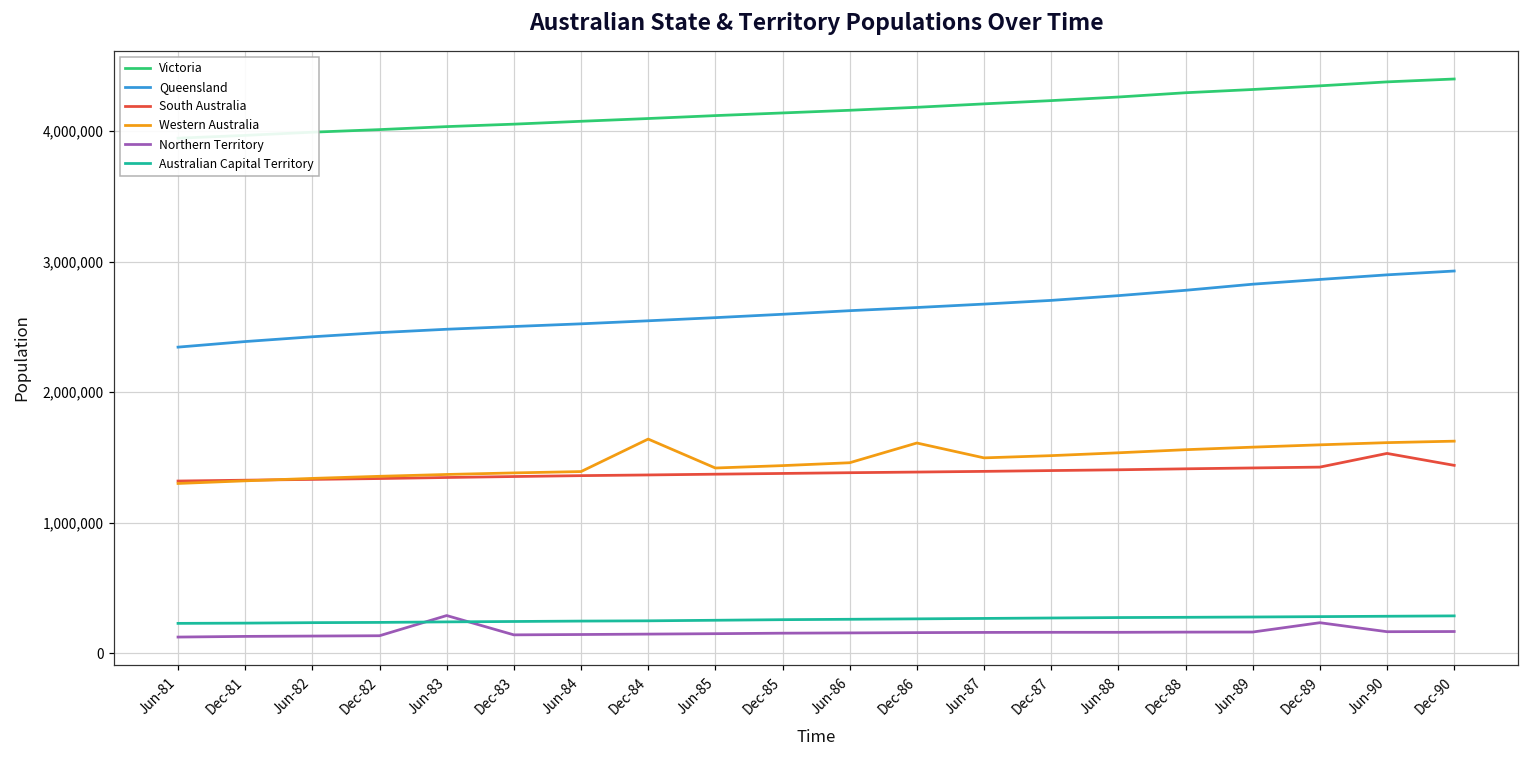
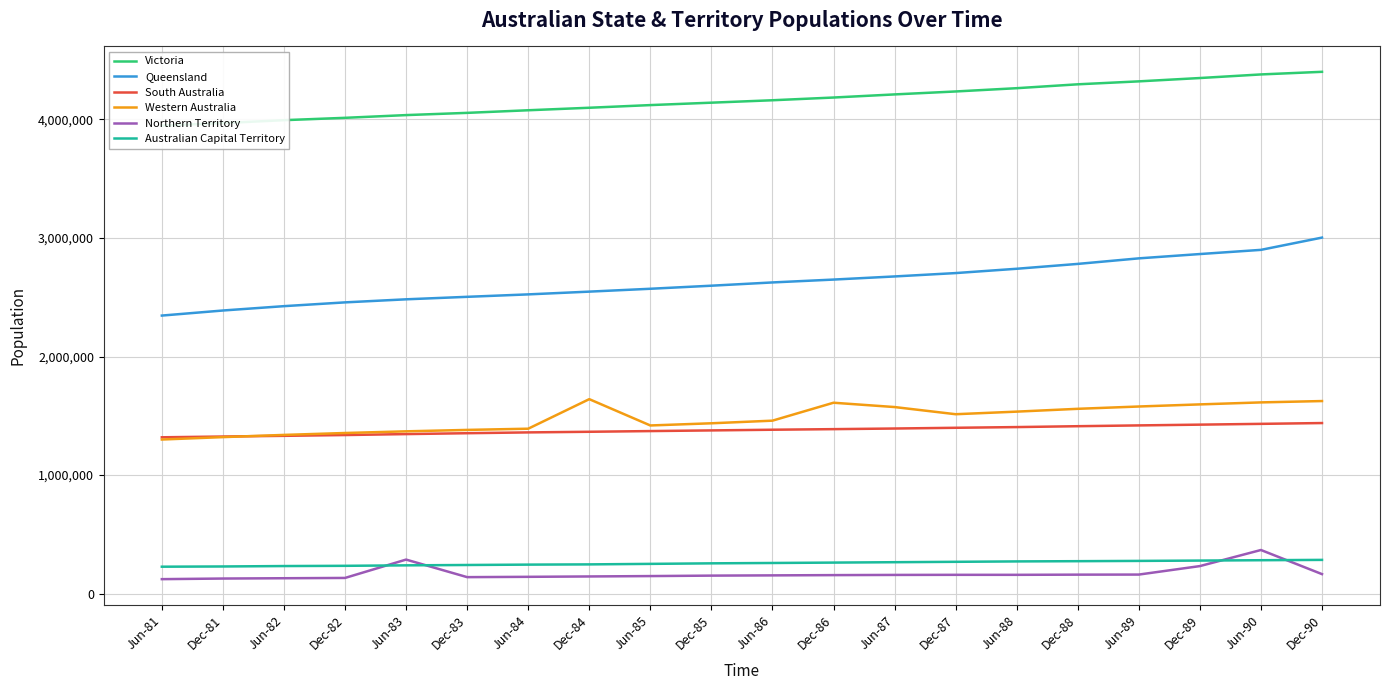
  {
    "Queensland": {
      "Jun-81": "2,350,000",
      "Dec-81": "2,390,000",
      "Jun-82": "2,420,000",
      "Dec-82": "2,460,000",
      "Jun-83": "2,480,000",
      "Dec-83": "2,500,000",
      "Jun-84": "2,520,000",
      "Dec-84": "2,550,000",
      "Jun-85": "2,570,000",
      "Dec-85": "2,600,000",
      "Jun-86": "2,620,000",
      "Dec-86": "2,650,000",
      "Jun-87": "2,680,000",
      "Dec-87": "2,700,000",
      "Jun-88": "2,740,000",
      "Dec-88": "2,780,000",
      "Jun-89": "2,830,000",
      "Dec-89": "2,860,000",
      "Jun-90": "2,900,000",
-     "Dec-90": "2,930,000"
+     "Dec-90": "3,000,000"
    },
    "South Australia": {
      "Jun-83": "1,350,000",
      "Dec-83": "1,350,000",
      "Jun-84": "1,360,000",
      "Dec-84": "1,370,000",
      "Jun-85": "1,370,000",
      "Dec-85": "1,380,000",
      "Jun-86": "1,380,000",
      "Dec-86": "1,390,000",
      "Jun-87": "1,390,000",
      "Dec-87": "1,400,000",
      "Jun-88": "1,400,000",
      "Dec-88": "1,410,000",
      "Jun-89": "1,420,000",
      "Dec-89": "1,430,000",
-     "Jun-90": "1,530,000",
+     "Jun-90": "1,430,000",
      "Dec-90": "1,440,000"
    },
    "Western Australia": {
      "Jun-83": "1,370,000",
      "Dec-83": "1,380,000",
      "Jun-84": "1,390,000",
      "Dec-84": "1,640,000",
      "Jun-85": "1,420,000",
      "Dec-85": "1,440,000",
      "Jun-86": "1,460,000",
      "Dec-86": "1,610,000",
-     "Jun-87": "1,500,000",
+     "Jun-87": "1,570,000",
      "Dec-87": "1,510,000",
      "Jun-88": "1,540,000",
      "Dec-88": "1,560,000",
      "Jun-89": "1,580,000",
      "Dec-89": "1,600,000",
      "Jun-90": "1,610,000",
      "Dec-90": "1,620,000"
    },
    "Northern Territory": {
      "Jun-81": "120,000",
      "Dec-81": "130,000",
      "Jun-82": "130,000",
      "Dec-82": "130,000",
      "Jun-83": "290,000",
      "Dec-83": "140,000",
      "Jun-84": "140,000",
      "Dec-84": "150,000",
      "Jun-85": "150,000",
      "Dec-85": "150,000",
      "Jun-86": "150,000",
      "Dec-86": "160,000",
      "Jun-87": "160,000",
      "Dec-87": "160,000",
      "Jun-88": "160,000",
      "Dec-88": "160,000",
      "Jun-89": "160,000",
      "Dec-89": "230,000",
-     "Jun-90": "160,000",
+     "Jun-90": "370,000",
      "Dec-90": "170,000"
    }
  }
